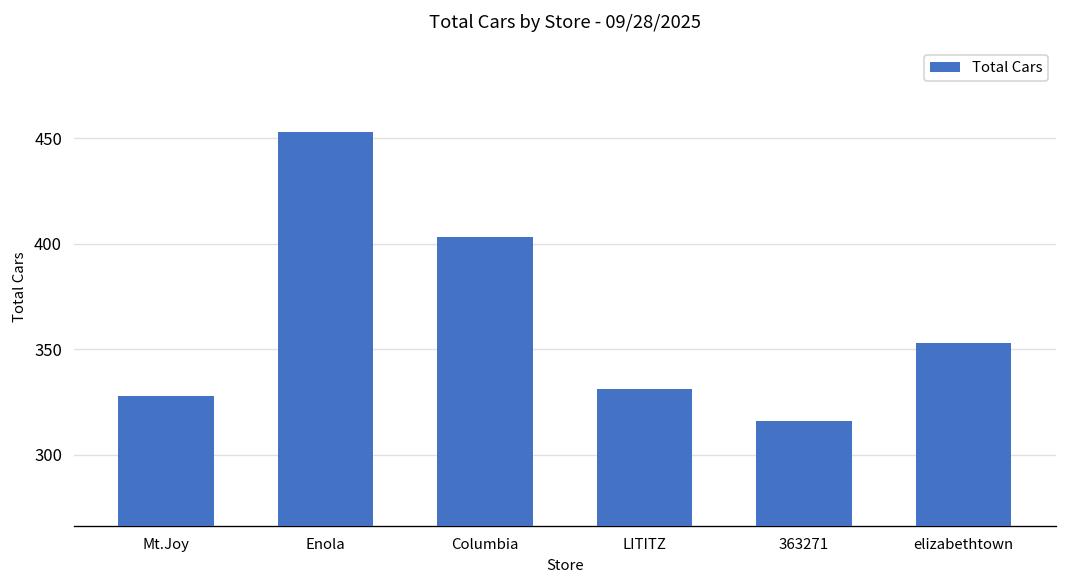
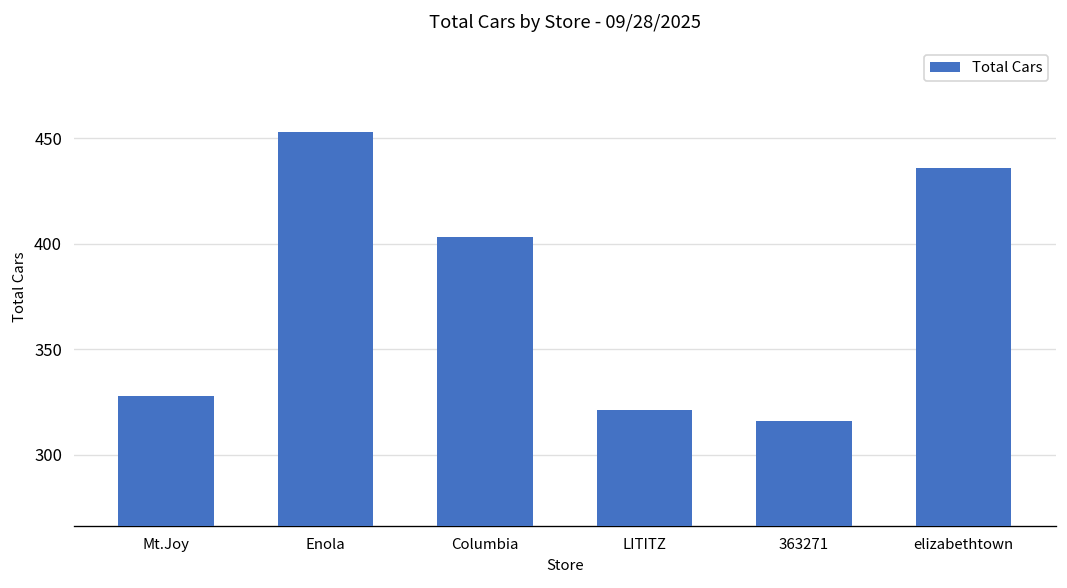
  {
    "Mt.Joy": 328,
    "Enola": 453,
    "Columbia": 403,
-   "LITITZ": 331,
+   "LITITZ": 321,
    "363271": 316,
-   "elizabethtown": 353
+   "elizabethtown": 436
  }
